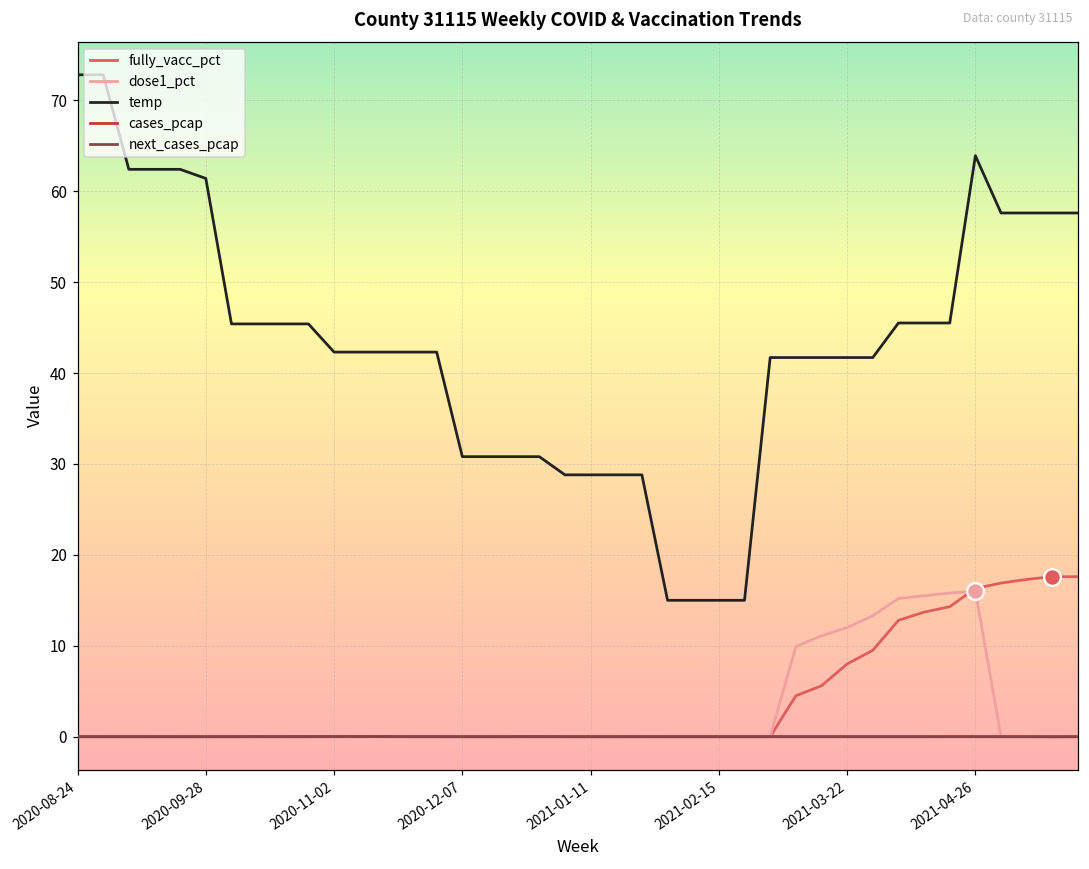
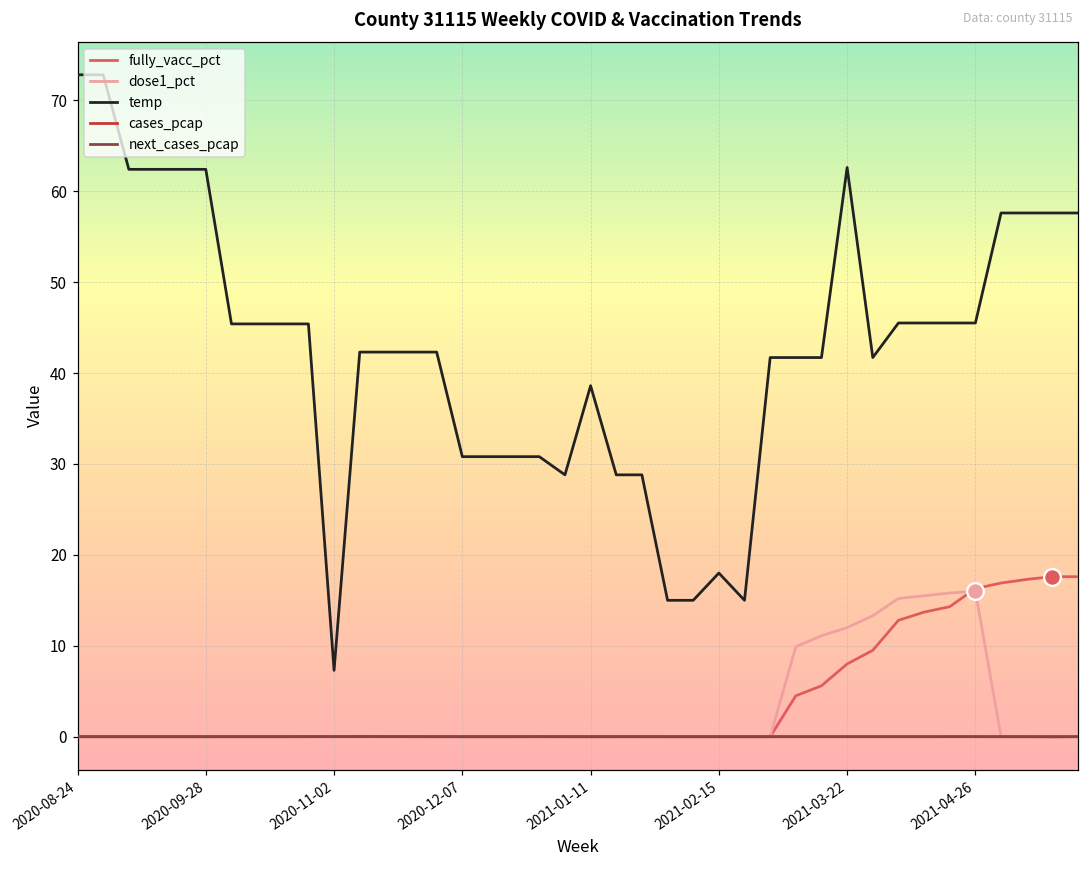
  {
    "temp": {
      "2020-08-24": 73,
-     "2020-09-28": 61,
-     "2020-11-02": 42,
+     "2020-09-28": 62,
+     "2020-11-02": 7,
      "2020-12-07": 31,
-     "2021-01-11": 29,
-     "2021-02-15": 15,
-     "2021-03-22": 42,
-     "2021-04-26": 64
+     "2021-01-11": 39,
+     "2021-02-15": 18,
+     "2021-03-22": 63,
+     "2021-04-26": 46
    },
    "next_cases_pcap": {
      "2021-03-22": 0,
      "2021-04-26": 0
    }
  }
